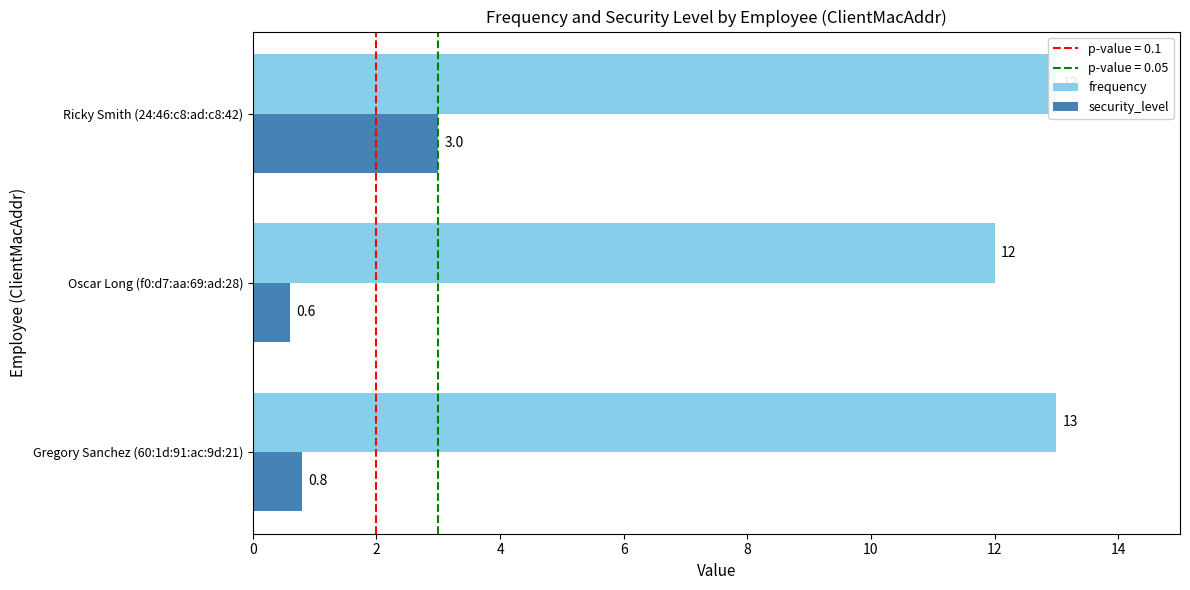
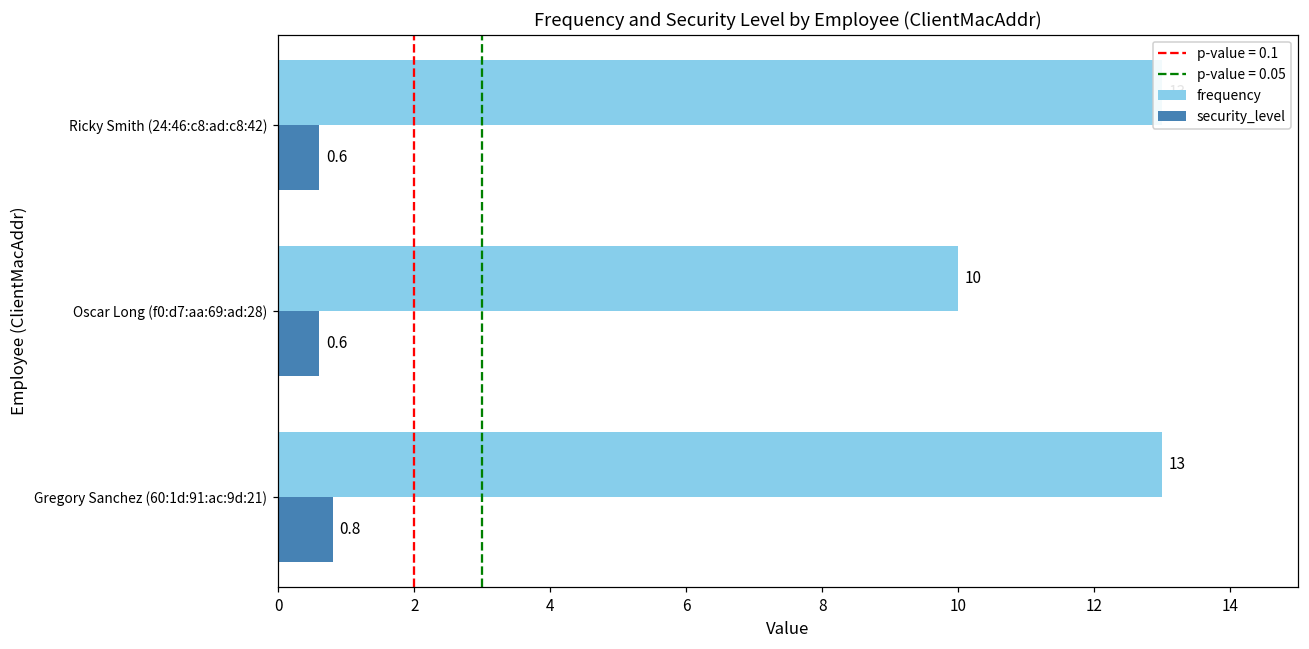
  {
    "frequency": {
-     "Oscar Long (f0:d7:aa:69:ad:28)": 12,
+     "Oscar Long (f0:d7:aa:69:ad:28)": 10,
      "Gregory Sanchez (60:1d:91:ac:9d:21)": 13
    },
    "security_level": {
-     "Ricky Smith (24:46:c8:ad:c8:42)": 3.0,
+     "Ricky Smith (24:46:c8:ad:c8:42)": 0.6,
      "Oscar Long (f0:d7:aa:69:ad:28)": 0.6,
      "Gregory Sanchez (60:1d:91:ac:9d:21)": 0.8
    }
  }
